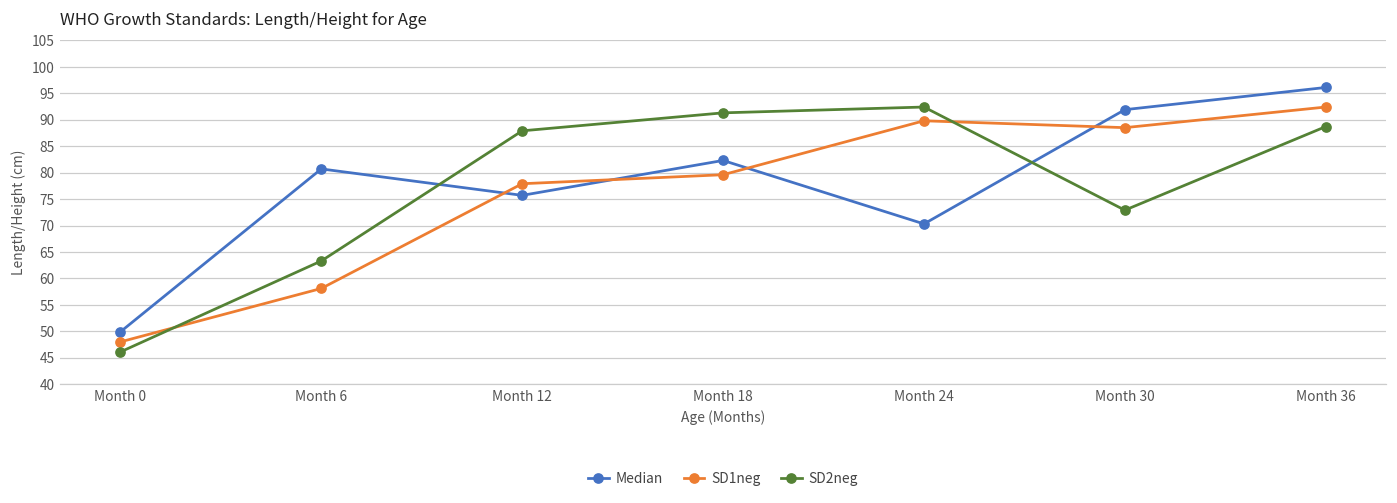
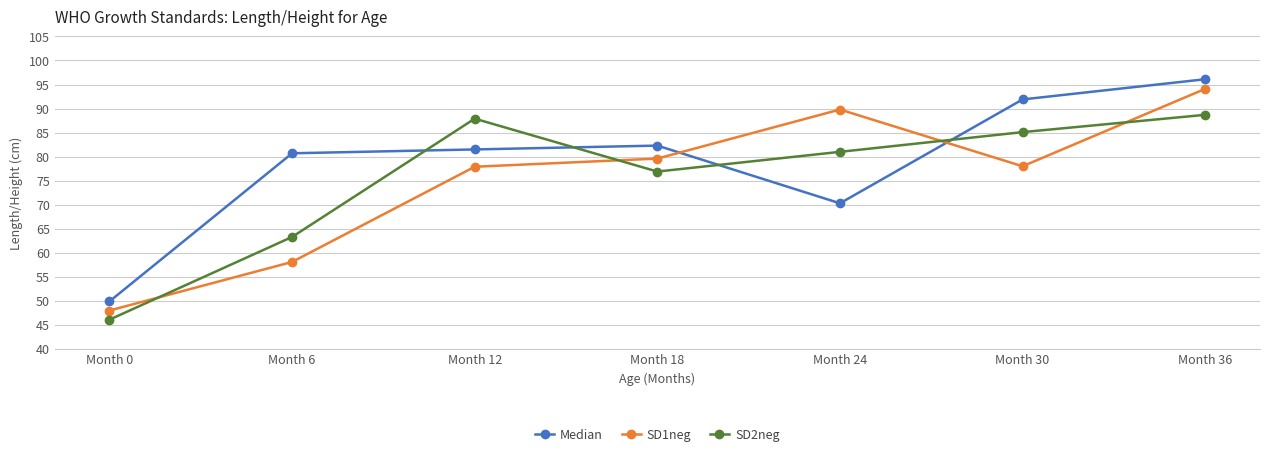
  {
    "Median": {
      "Month 0": 50,
      "Month 6": 81,
-     "Month 12": 76,
+     "Month 12": 82,
      "Month 18": 82,
      "Month 24": 70,
      "Month 30": 92,
      "Month 36": 96
    },
    "SD1neg": {
      "Month 0": 48,
      "Month 6": 58,
      "Month 12": 78,
      "Month 18": 80,
      "Month 24": 90,
-     "Month 30": 89,
-     "Month 36": 92
+     "Month 30": 78,
+     "Month 36": 94
    },
    "SD2neg": {
      "Month 0": 46,
      "Month 6": 63,
      "Month 12": 88,
-     "Month 18": 91,
-     "Month 24": 92,
-     "Month 30": 73,
+     "Month 18": 77,
+     "Month 24": 81,
+     "Month 30": 85,
      "Month 36": 89
    }
  }
